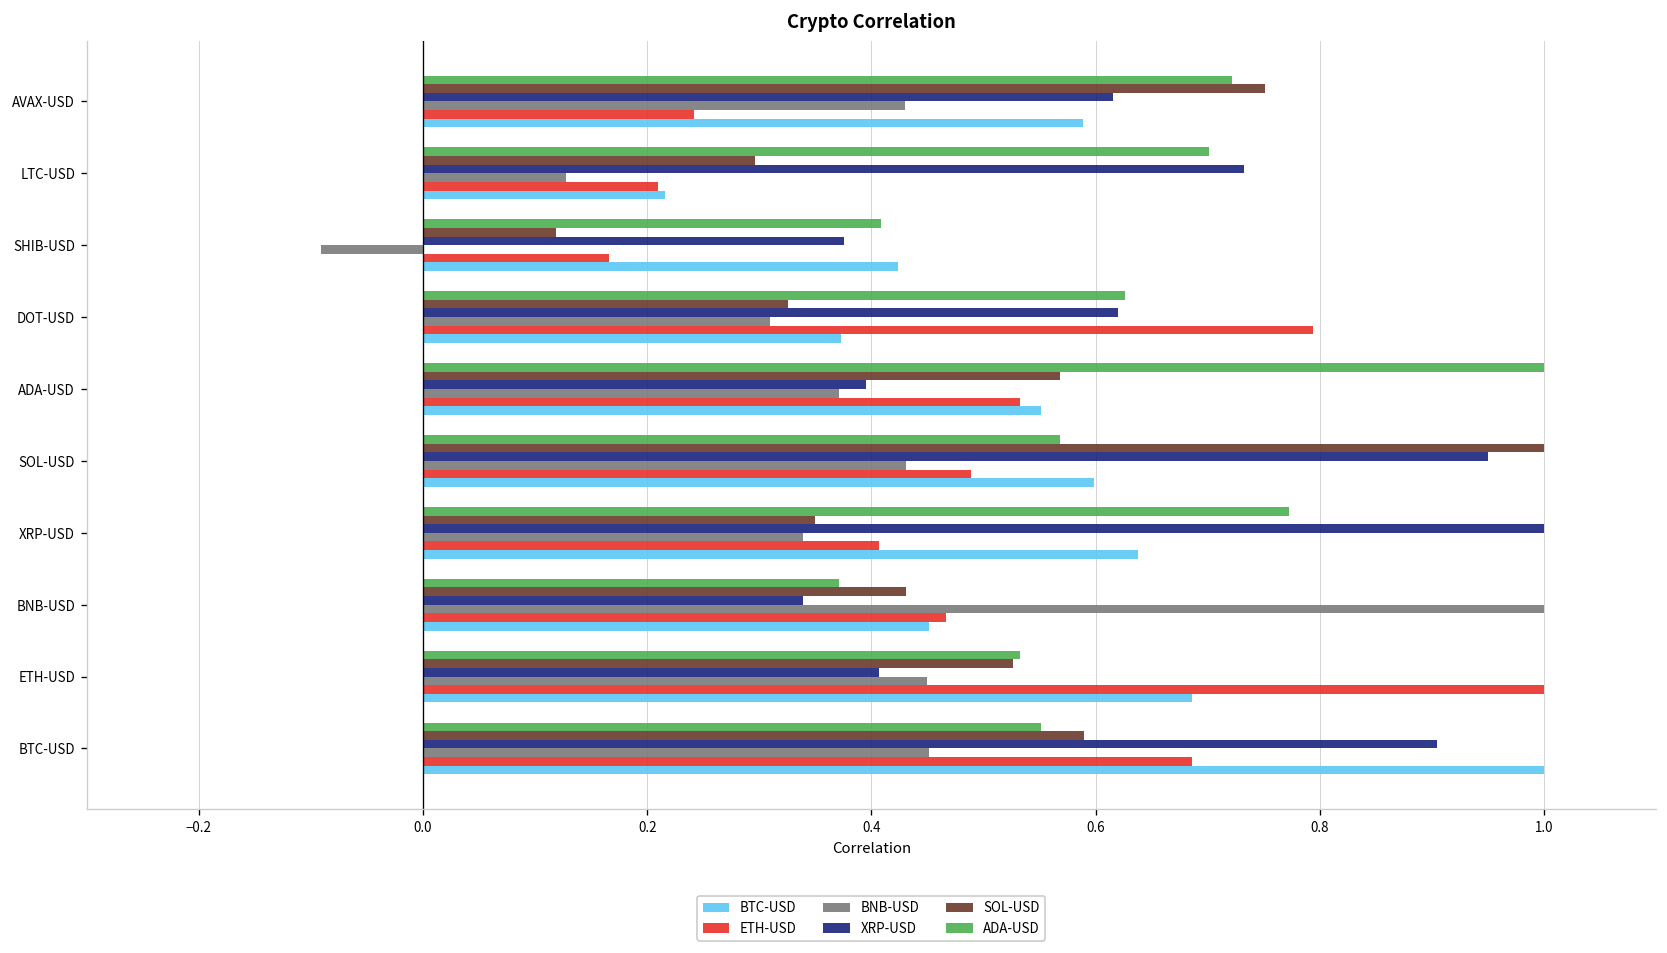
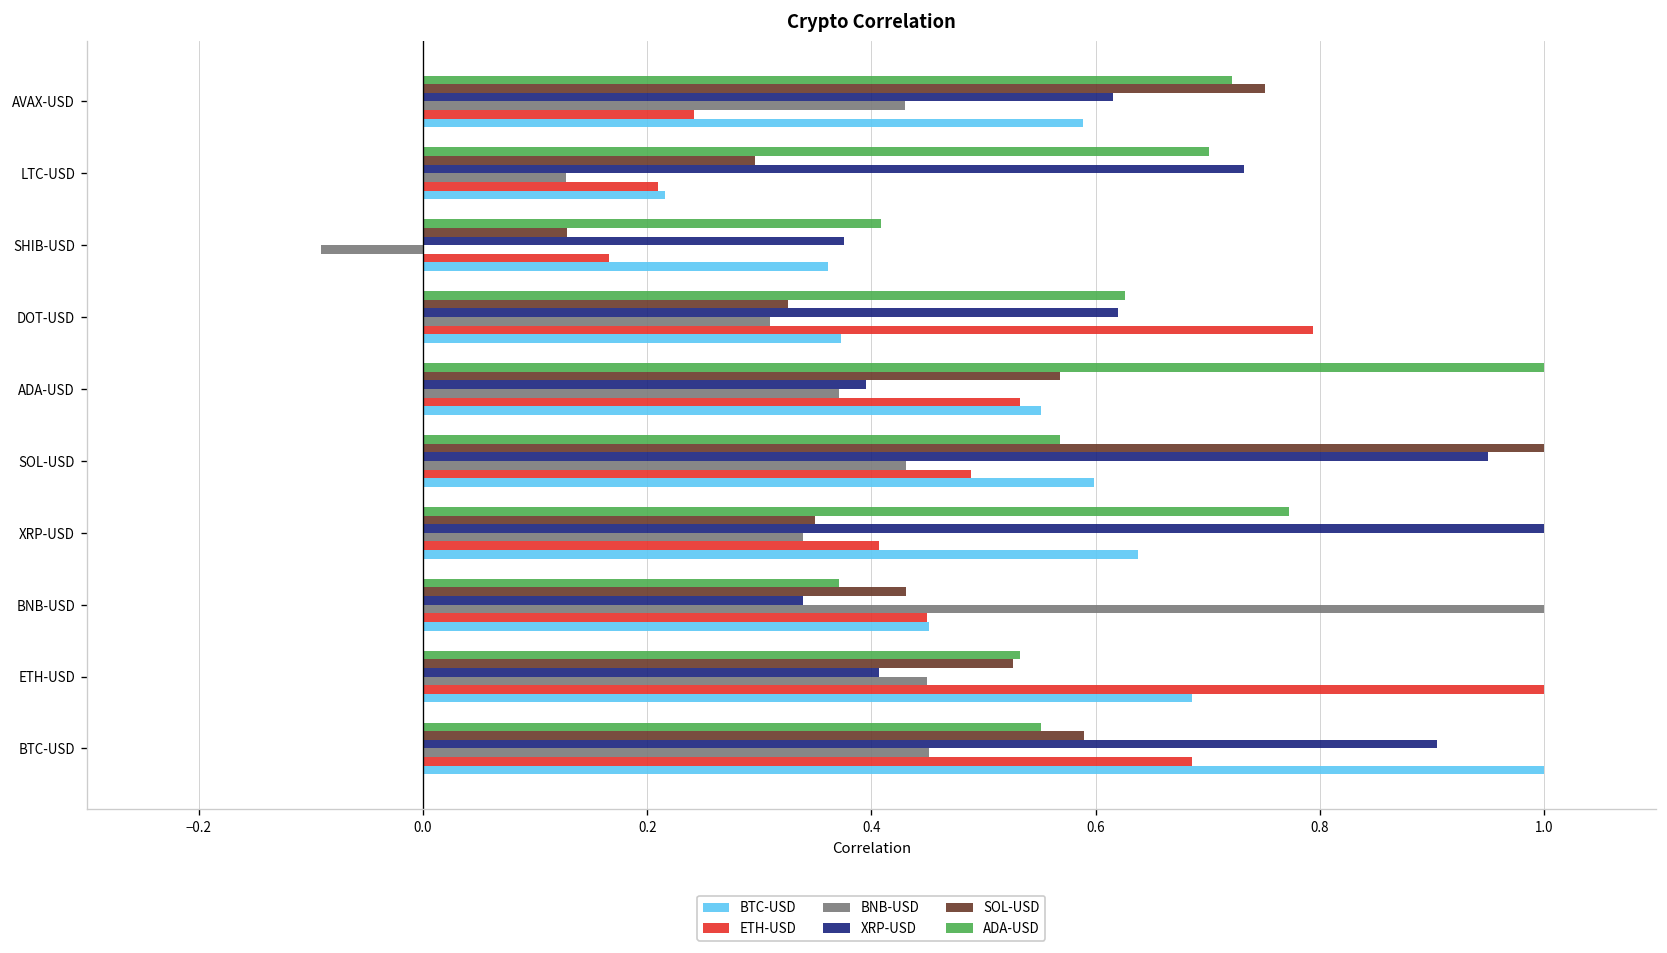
  {
    "BTC-USD": {
      "AVAX-USD": 0.59,
      "LTC-USD": 0.22,
-     "SHIB-USD": 0.42,
+     "SHIB-USD": 0.36,
      "DOT-USD": 0.37,
      "ADA-USD": 0.55,
      "SOL-USD": 0.60,
      "XRP-USD": 0.64,
      "BNB-USD": 0.45,
      "ETH-USD": 0.69,
      "BTC-USD": 1.00
    },
    "ETH-USD": {
      "AVAX-USD": 0.24,
      "LTC-USD": 0.21,
      "SHIB-USD": 0.17,
      "DOT-USD": 0.79,
      "ADA-USD": 0.53,
      "SOL-USD": 0.49,
      "XRP-USD": 0.41,
-     "BNB-USD": 0.47,
+     "BNB-USD": 0.45,
      "ETH-USD": 1.00,
      "BTC-USD": 0.69
    },
    "BNB-USD": {
      "AVAX-USD": 0.43,
      "LTC-USD": 0.13,
      "SHIB-USD": -0.09,
      "DOT-USD": 0.31,
      "ADA-USD": 0.37,
      "SOL-USD": 0.43,
      "XRP-USD": 0.34,
      "BNB-USD": 1.00,
      "ETH-USD": 0.45,
      "BTC-USD": 0.45
    },
    "XRP-USD": {
      "AVAX-USD": 0.62,
      "LTC-USD": 0.73,
      "SHIB-USD": 0.38,
      "DOT-USD": 0.62,
      "ADA-USD": 0.39,
      "SOL-USD": 0.95,
      "XRP-USD": 1.00,
      "BNB-USD": 0.34,
      "ETH-USD": 0.41,
      "BTC-USD": 0.90
    },
    "SOL-USD": {
      "AVAX-USD": 0.75,
      "LTC-USD": 0.30,
-     "SHIB-USD": 0.12,
+     "SHIB-USD": 0.13,
      "DOT-USD": 0.33,
      "ADA-USD": 0.57,
      "SOL-USD": 1.00,
      "XRP-USD": 0.35,
      "BNB-USD": 0.43,
      "ETH-USD": 0.53,
      "BTC-USD": 0.59
    },
    "ADA-USD": {
      "AVAX-USD": 0.72,
      "LTC-USD": 0.70,
      "SHIB-USD": 0.41,
      "DOT-USD": 0.63,
      "ADA-USD": 1.00,
      "SOL-USD": 0.57,
      "XRP-USD": 0.77,
      "BNB-USD": 0.37,
      "ETH-USD": 0.53,
      "BTC-USD": 0.55
    }
  }
